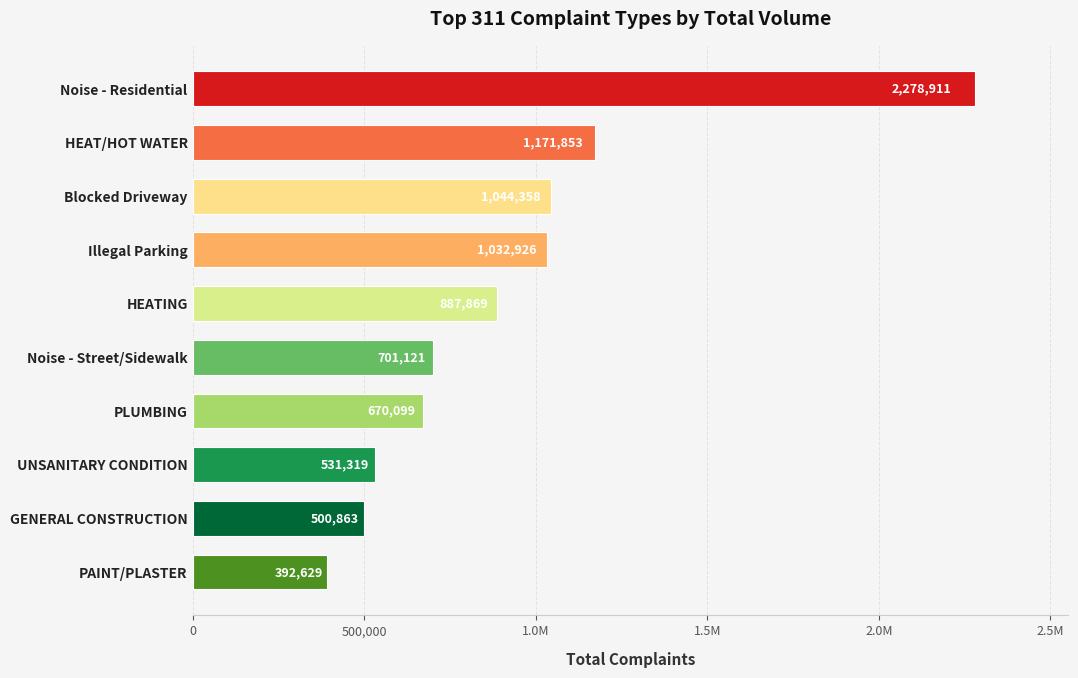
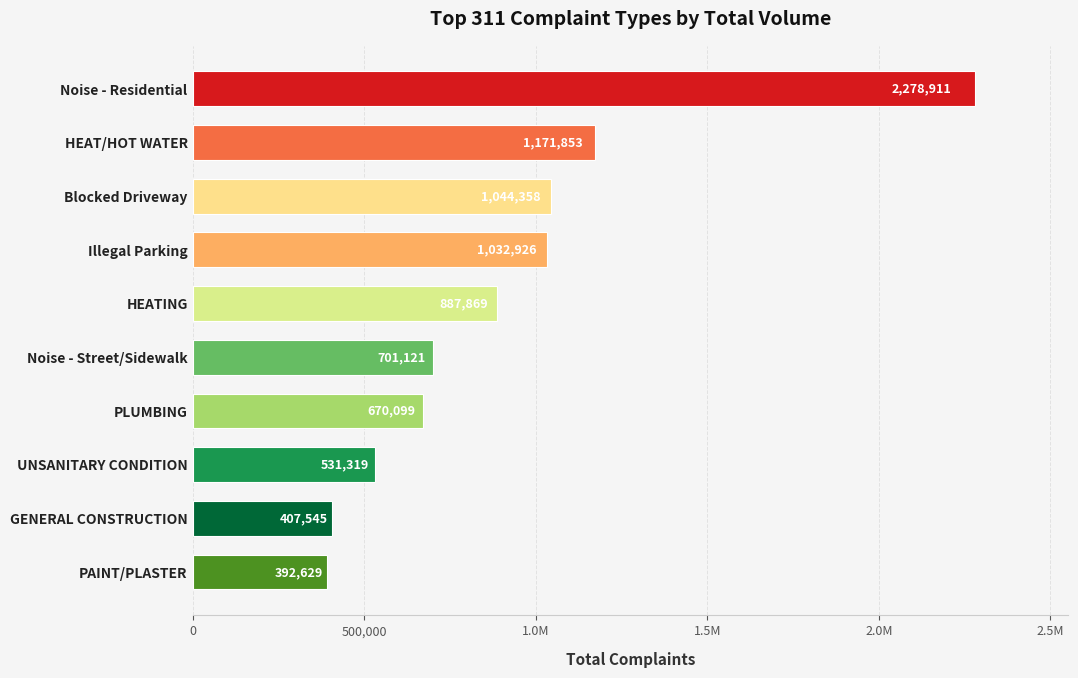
  {
    "Noise - Residential": "2,278,911",
    "HEAT/HOT WATER": "1,171,853",
    "Blocked Driveway": "1,044,358",
    "Illegal Parking": "1,032,926",
    "HEATING": "887,869",
    "Noise - Street/Sidewalk": "701,121",
    "PLUMBING": "670,099",
    "UNSANITARY CONDITION": "531,319",
-   "GENERAL CONSTRUCTION": "500,863",
+   "GENERAL CONSTRUCTION": "407,545",
    "PAINT/PLASTER": "392,629"
  }
